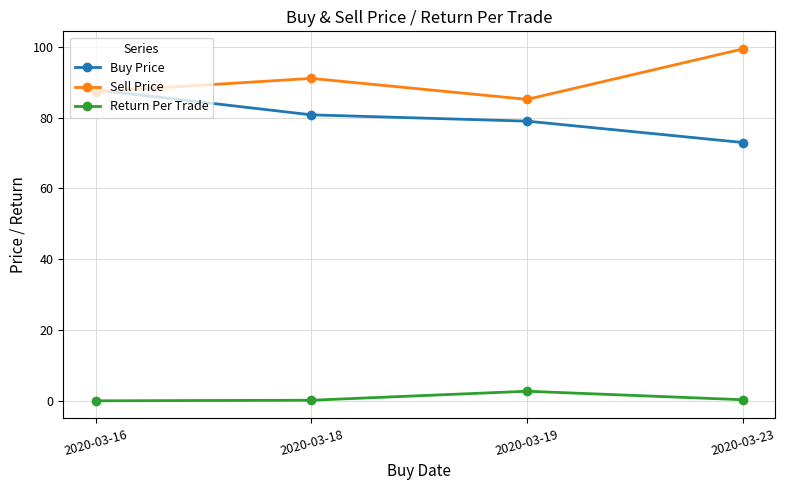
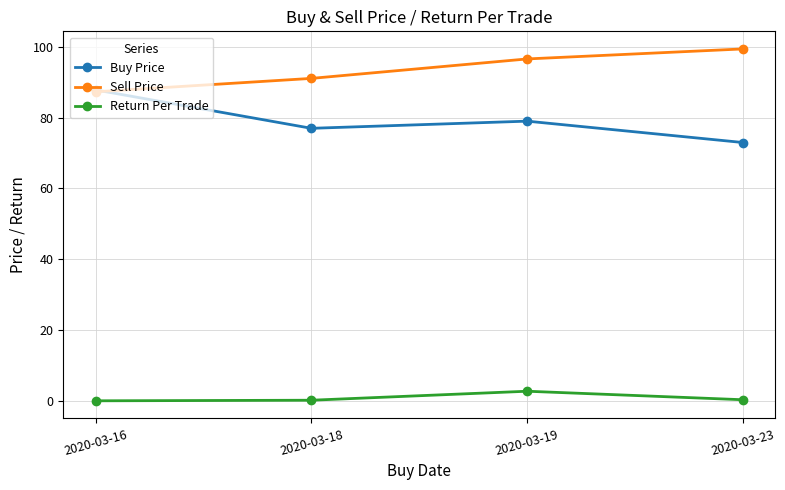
  {
    "Buy Price": {
-     "2020-03-18": 81,
+     "2020-03-18": 77,
      "2020-03-19": 79,
      "2020-03-23": 73
    },
    "Sell Price": {
      "2020-03-18": 91,
-     "2020-03-19": 85,
+     "2020-03-19": 97,
      "2020-03-23": 99
    },
    "Return Per Trade": {
      "2020-03-16": 0,
      "2020-03-18": 0,
      "2020-03-19": 3,
      "2020-03-23": 0
    }
  }
